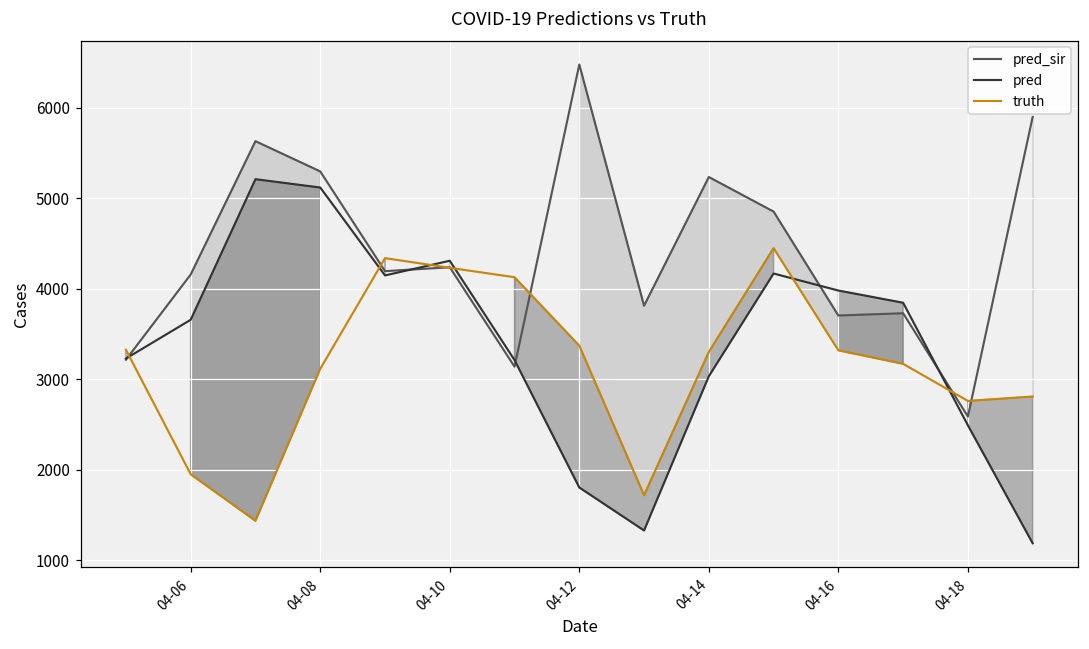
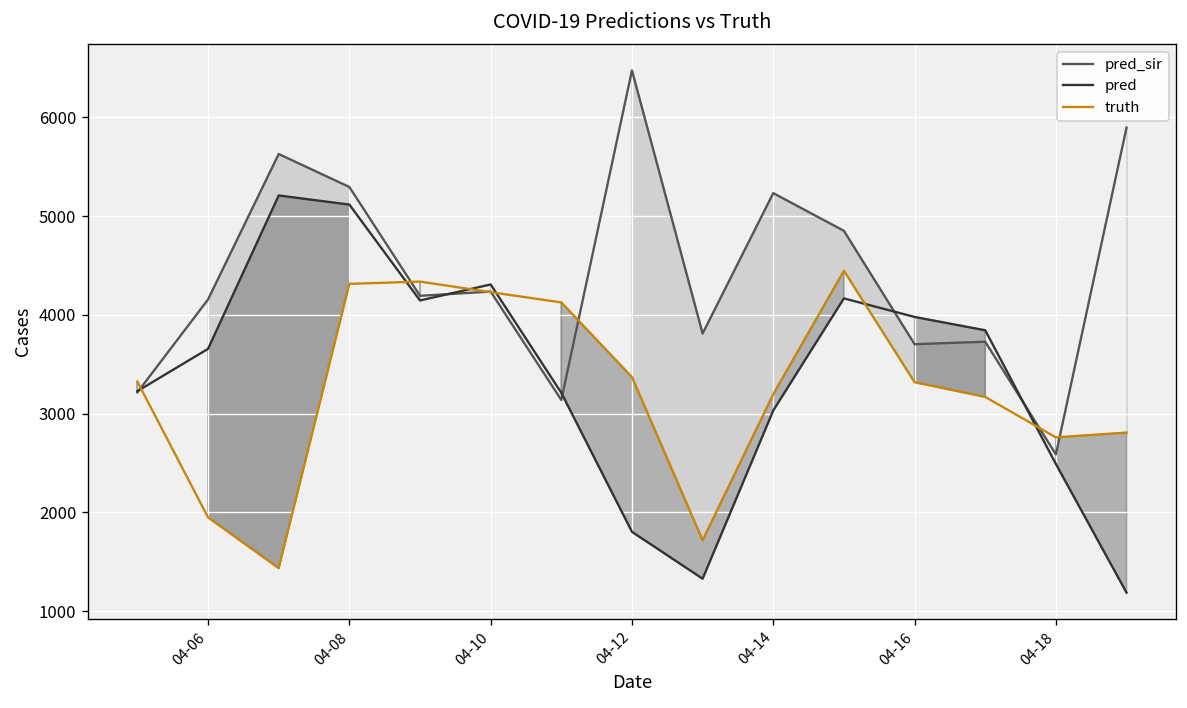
  {
    "truth": {
      "04-06": 1900,
-     "04-08": 3100,
+     "04-08": 4300,
      "04-12": 3400,
-     "04-14": 3300,
+     "04-14": 3200,
      "04-16": 3300,
      "04-18": 2800
    }
  }
